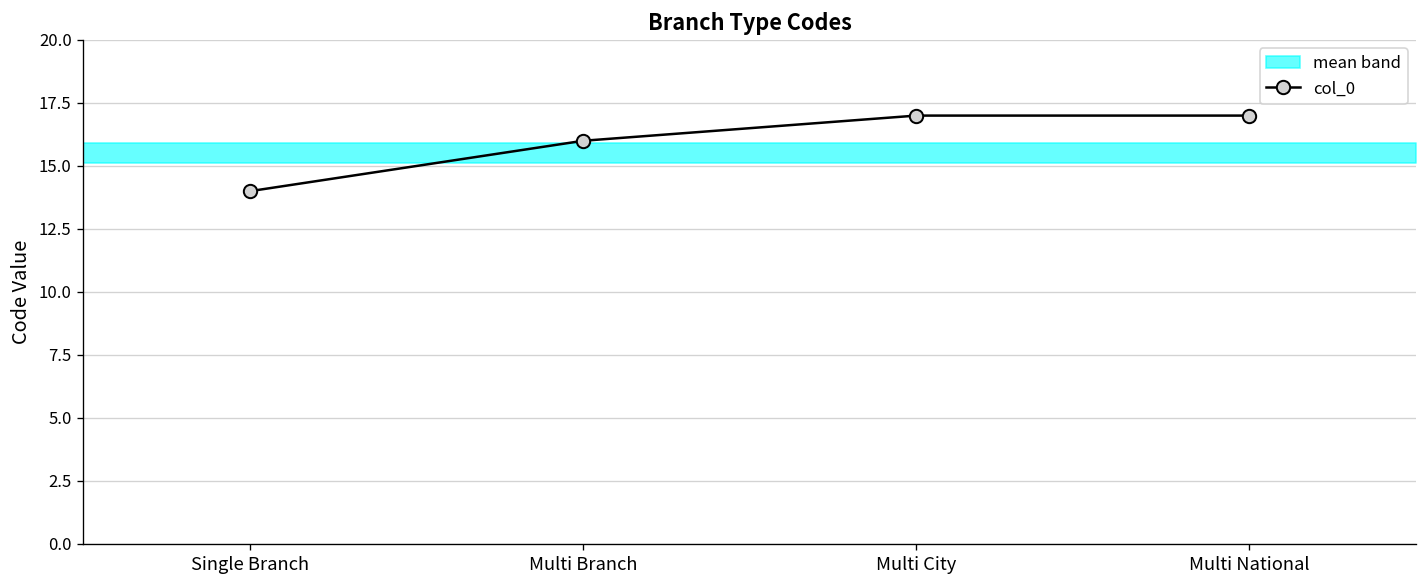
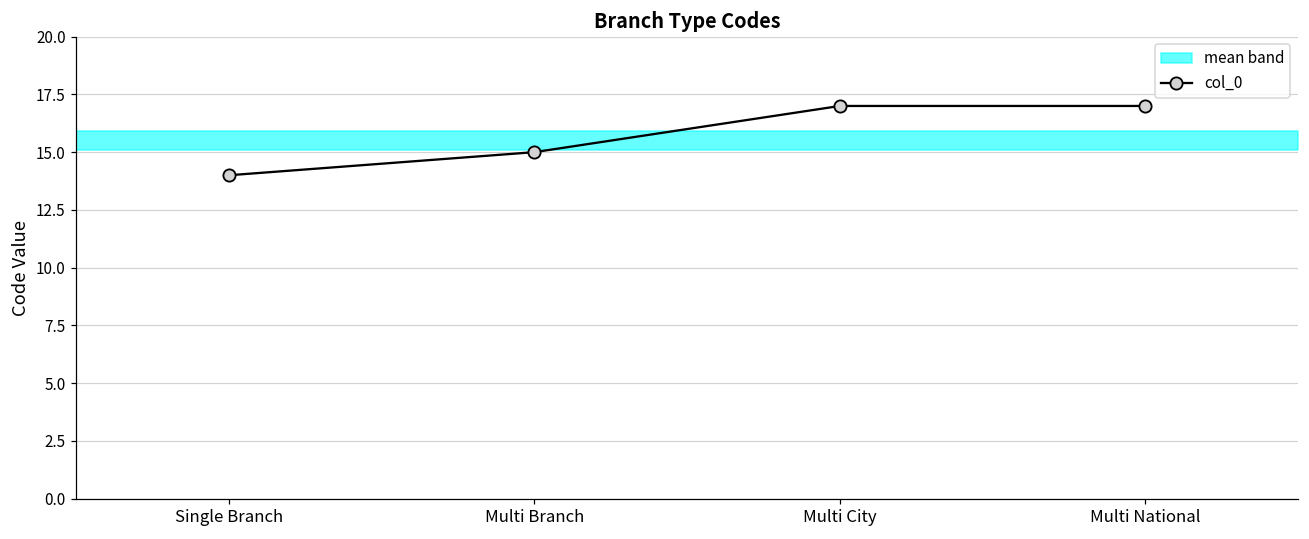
  {
    "col_0": {
      "Single Branch": 14,
-     "Multi Branch": 16,
+     "Multi Branch": 15,
      "Multi City": 17,
      "Multi National": 17
    }
  }
